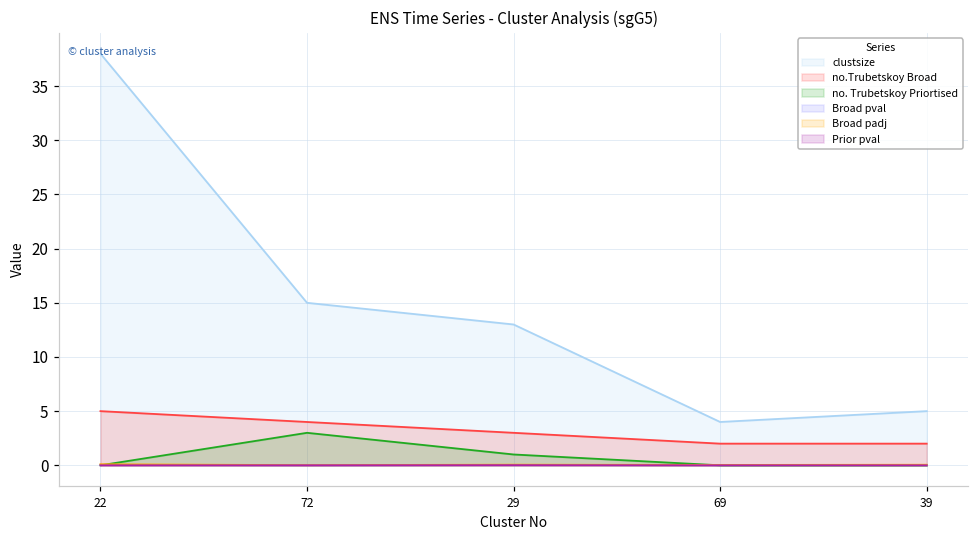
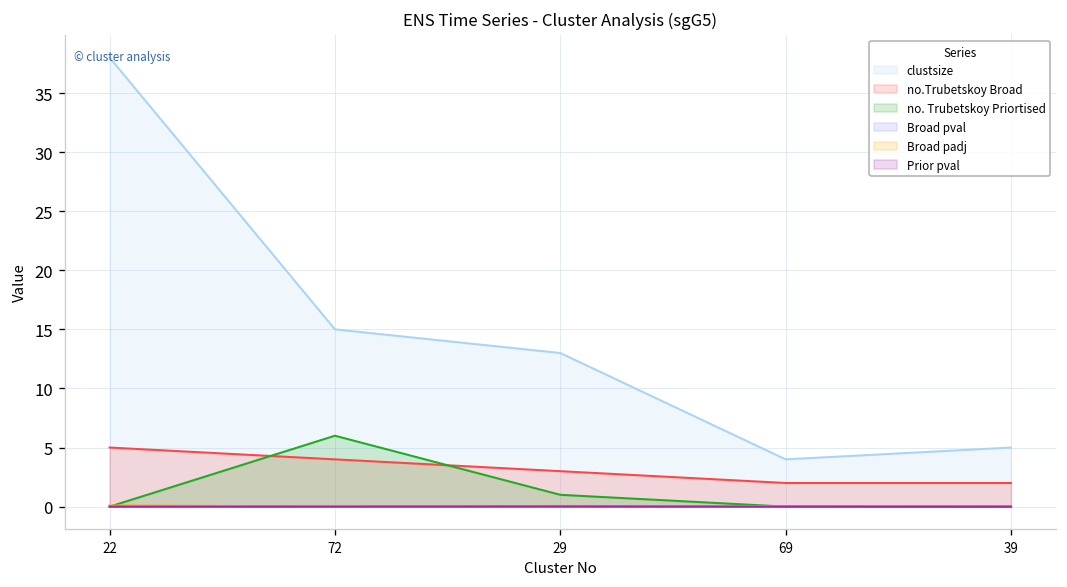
  {
    "no. Trubetskoy Priortised": {
-     "72": 3,
+     "72": 6,
      "29": 1
    }
  }
